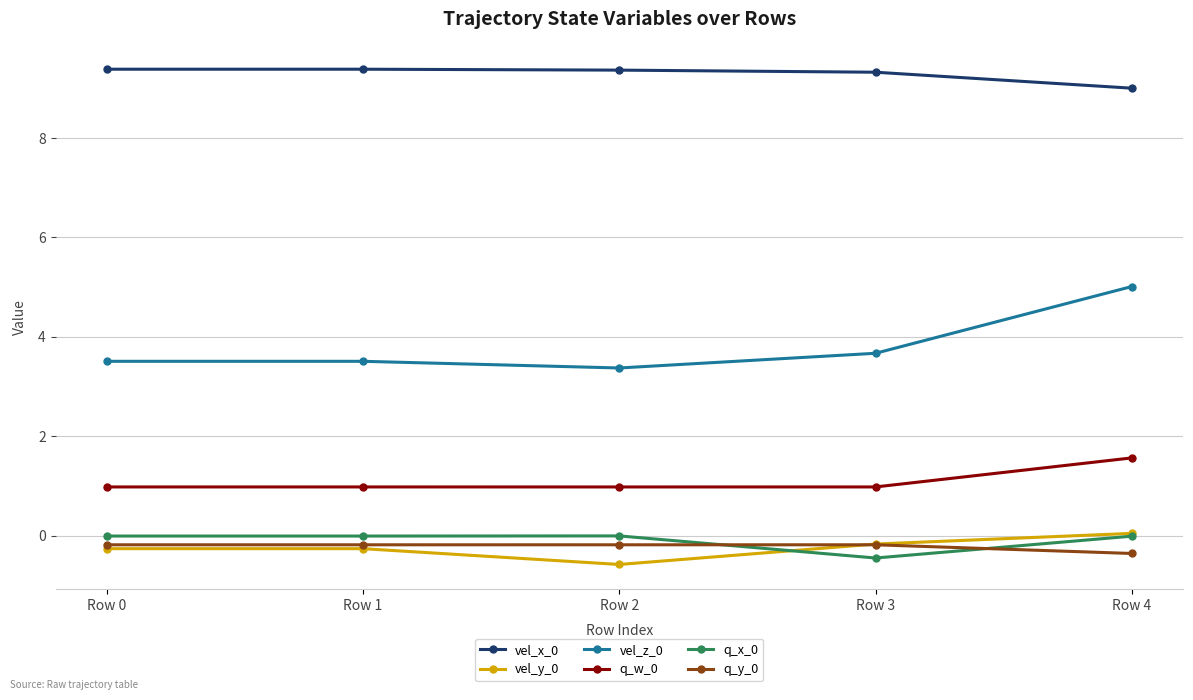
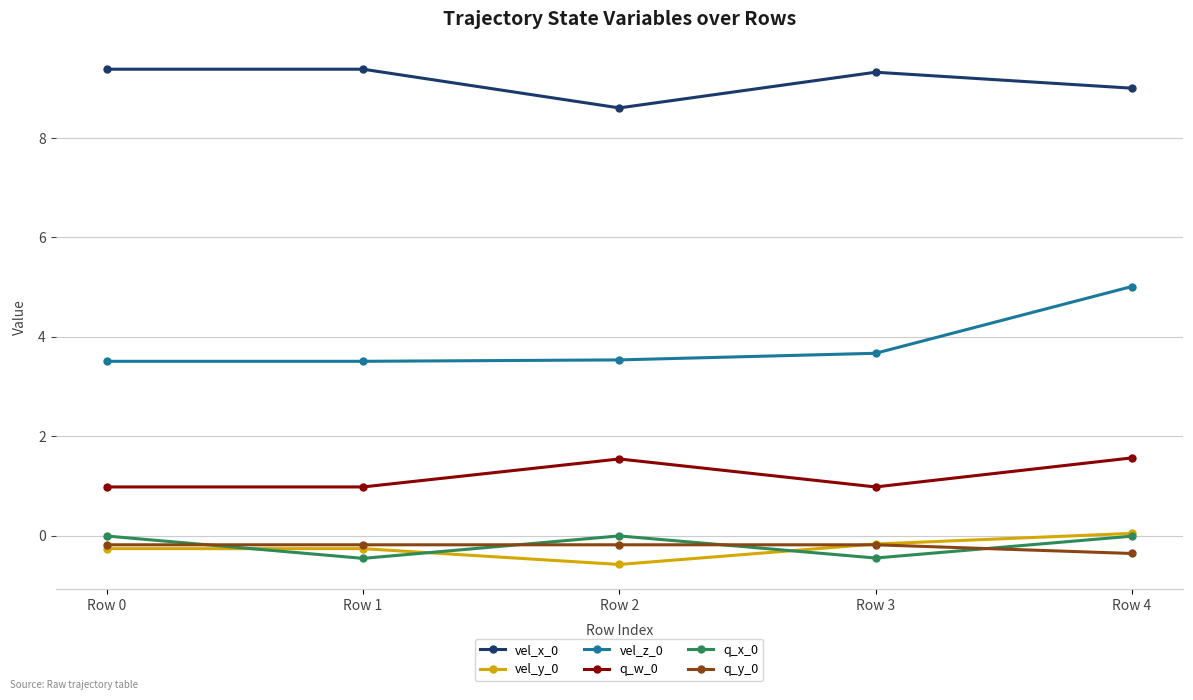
  {
    "vel_x_0": {
      "Row 0": 9.4,
      "Row 1": 9.4,
-     "Row 2": 9.4,
+     "Row 2": 8.6,
      "Row 3": 9.3,
      "Row 4": 9.0
    },
    "vel_y_0": {
      "Row 0": -0.3,
      "Row 1": -0.3,
      "Row 2": -0.6,
      "Row 4": 0.0
    },
    "vel_z_0": {
      "Row 0": 3.5,
      "Row 1": 3.5,
-     "Row 2": 3.4,
+     "Row 2": 3.5,
      "Row 3": 3.7,
      "Row 4": 5.0
    },
    "q_w_0": {
      "Row 0": 1.0,
      "Row 1": 1.0,
-     "Row 2": 1.0,
+     "Row 2": 1.5,
      "Row 3": 1.0,
      "Row 4": 1.6
    },
    "q_x_0": {
      "Row 0": 0.0,
-     "Row 1": 0.0,
+     "Row 1": -0.5,
      "Row 2": 0.0,
      "Row 3": -0.4,
      "Row 4": 0.0
    },
    "q_y_0": {
      "Row 0": -0.2,
      "Row 1": -0.2,
      "Row 2": -0.2,
      "Row 4": -0.4
    }
  }
